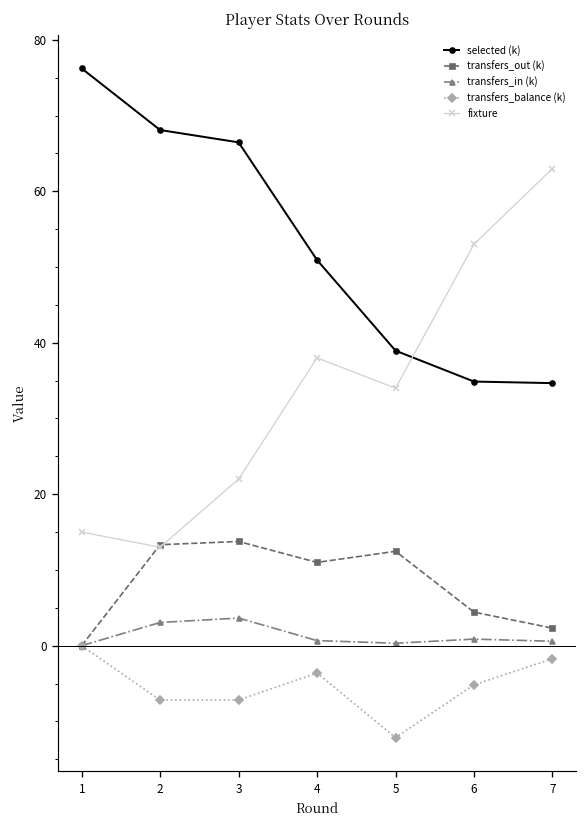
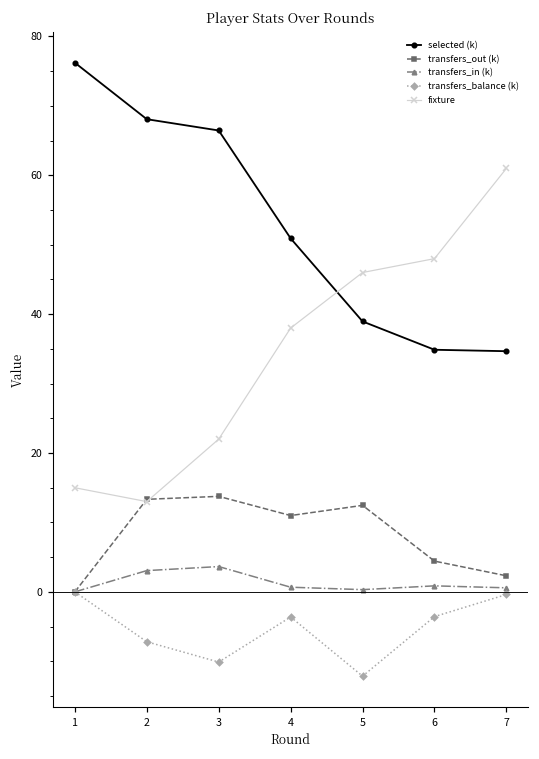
  {
    "selected (k)": {
      "1": 76,
      "2": 68,
      "3": 66,
      "4": 51,
      "5": 39,
      "6": 35,
      "7": 35
    },
    "transfers_balance (k)": {
      "2": -7,
-     "3": -7,
+     "3": -10,
      "4": -4,
      "5": -12,
-     "6": -5,
-     "7": -2
+     "6": -4,
+     "7": 0
    },
    "fixture": {
      "1": 15,
      "3": 22,
      "4": 38,
-     "5": 34,
-     "6": 53,
-     "7": 63
+     "5": 46,
+     "6": 48,
+     "7": 61
    }
  }
